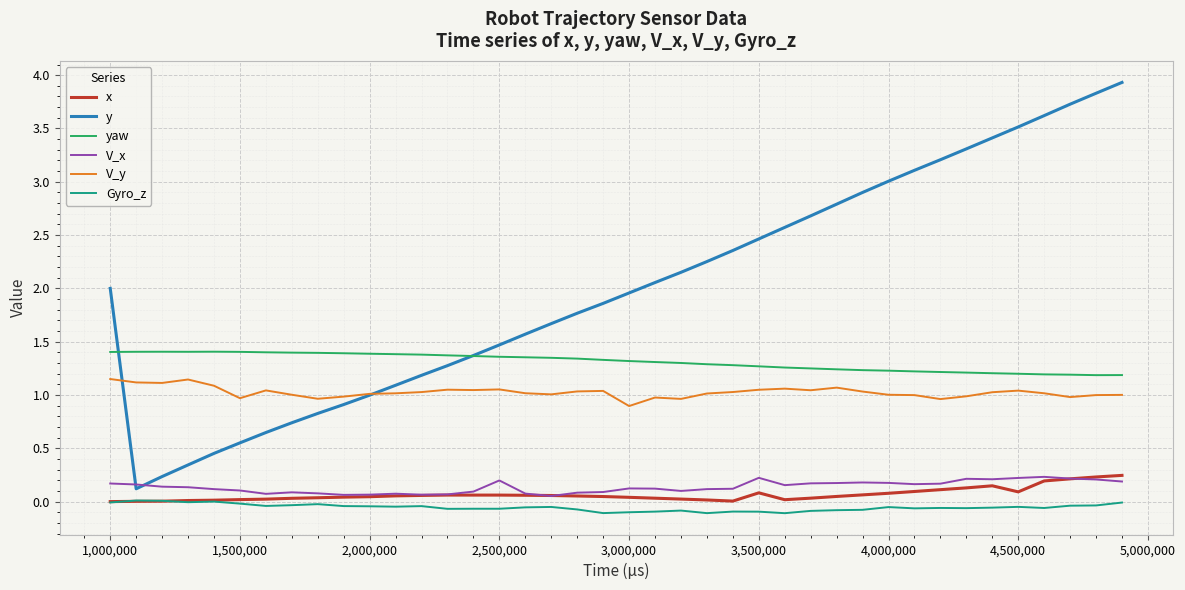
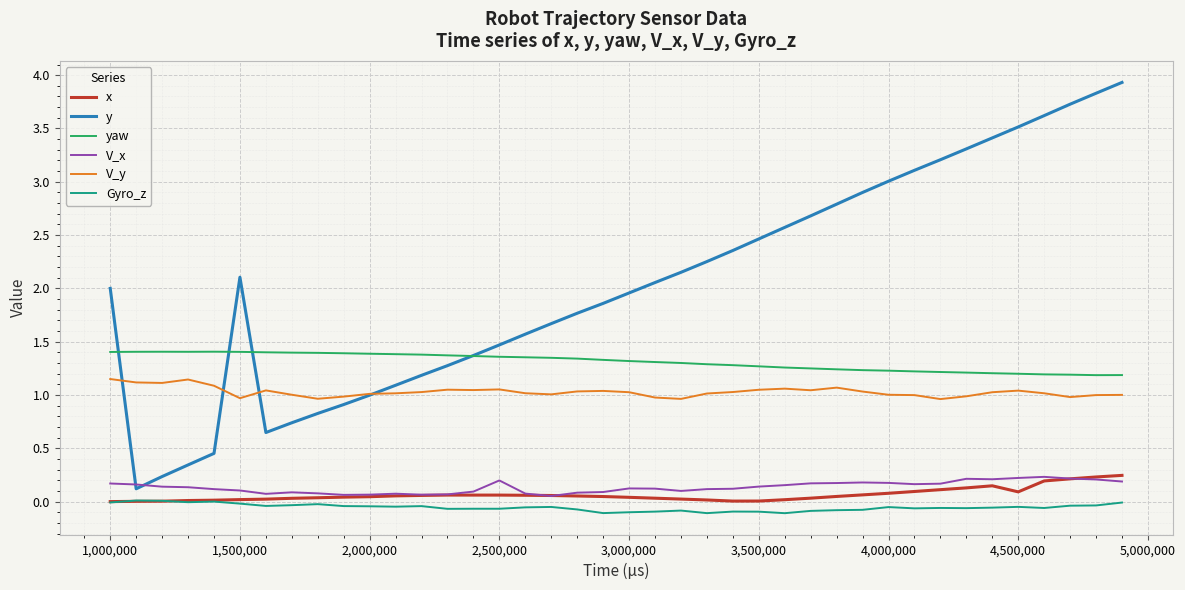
  {
    "x": {
      "1,500,000": 0.02,
      "2,500,000": 0.06,
      "3,000,000": 0.04,
-     "3,500,000": 0.08,
+     "3,500,000": 0.01,
      "4,000,000": 0.08,
      "4,500,000": 0.09
    },
    "y": {
      "1,000,000": 2.00,
-     "1,500,000": 0.55,
+     "1,500,000": 2.10,
      "2,500,000": 1.47,
      "3,000,000": 1.96,
      "3,500,000": 2.46,
      "4,000,000": 3.01,
      "4,500,000": 3.51
    },
    "V_x": {
      "1,000,000": 0.17,
      "1,500,000": 0.10,
      "2,500,000": 0.20,
      "3,000,000": 0.12,
-     "3,500,000": 0.22,
+     "3,500,000": 0.14,
      "4,000,000": 0.18,
      "4,500,000": 0.22
    },
    "V_y": {
      "1,000,000": 1.15,
      "1,500,000": 0.97,
      "2,500,000": 1.05,
-     "3,000,000": 0.90,
+     "3,000,000": 1.03,
      "3,500,000": 1.05,
      "4,000,000": 1.00,
      "4,500,000": 1.04
    }
  }
